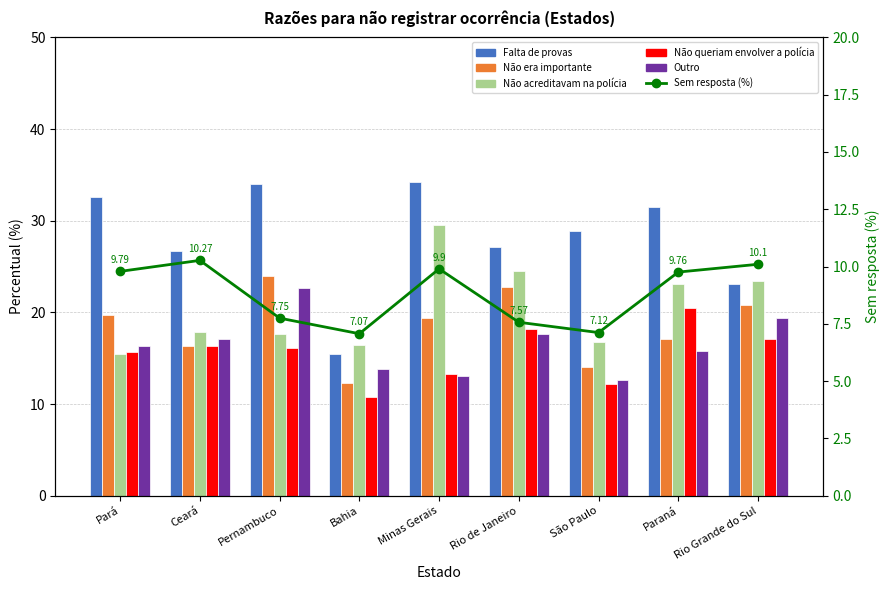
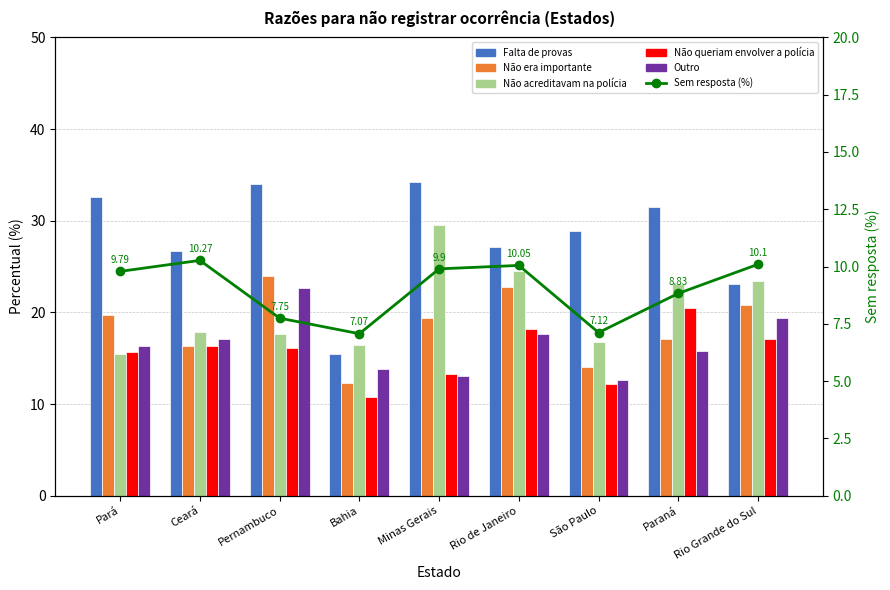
  {
    "Sem resposta (%)": {
      "Pará": 9.79,
      "Ceará": 10.27,
      "Pernambuco": 7.75,
      "Bahia": 7.07,
      "Minas Gerais": 9.9,
-     "Rio de Janeiro": 7.57,
+     "Rio de Janeiro": 10.05,
      "São Paulo": 7.12,
-     "Paraná": 9.76,
+     "Paraná": 8.83,
      "Rio Grande do Sul": 10.1
    }
  }
